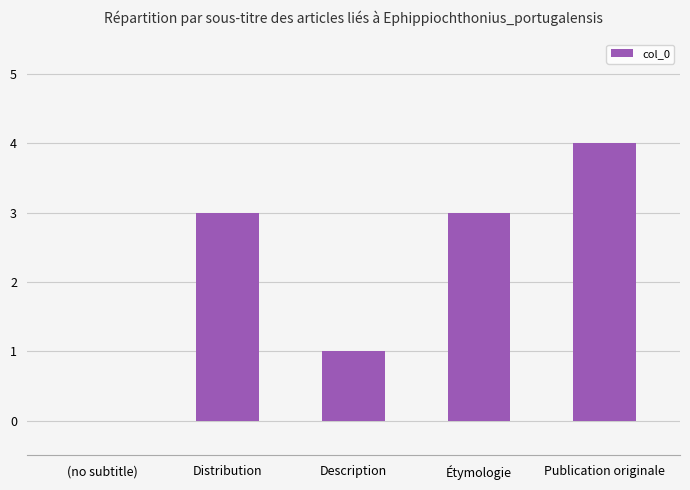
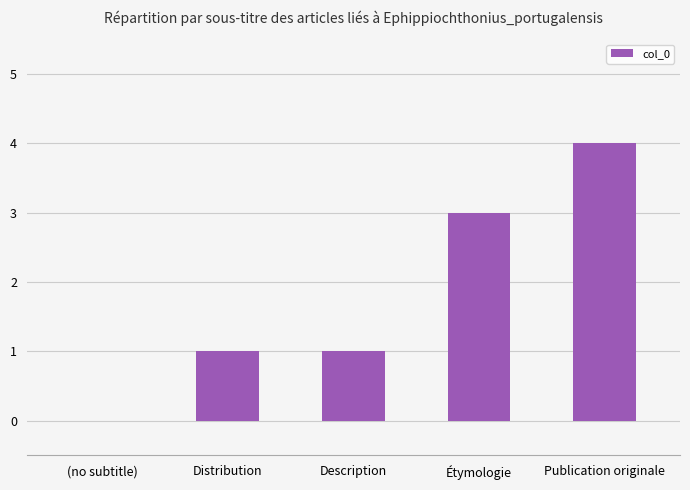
  {
    "(no subtitle)": 0,
-   "Distribution": 3,
+   "Distribution": 1,
    "Description": 1,
    "Étymologie": 3,
    "Publication originale": 4
  }
